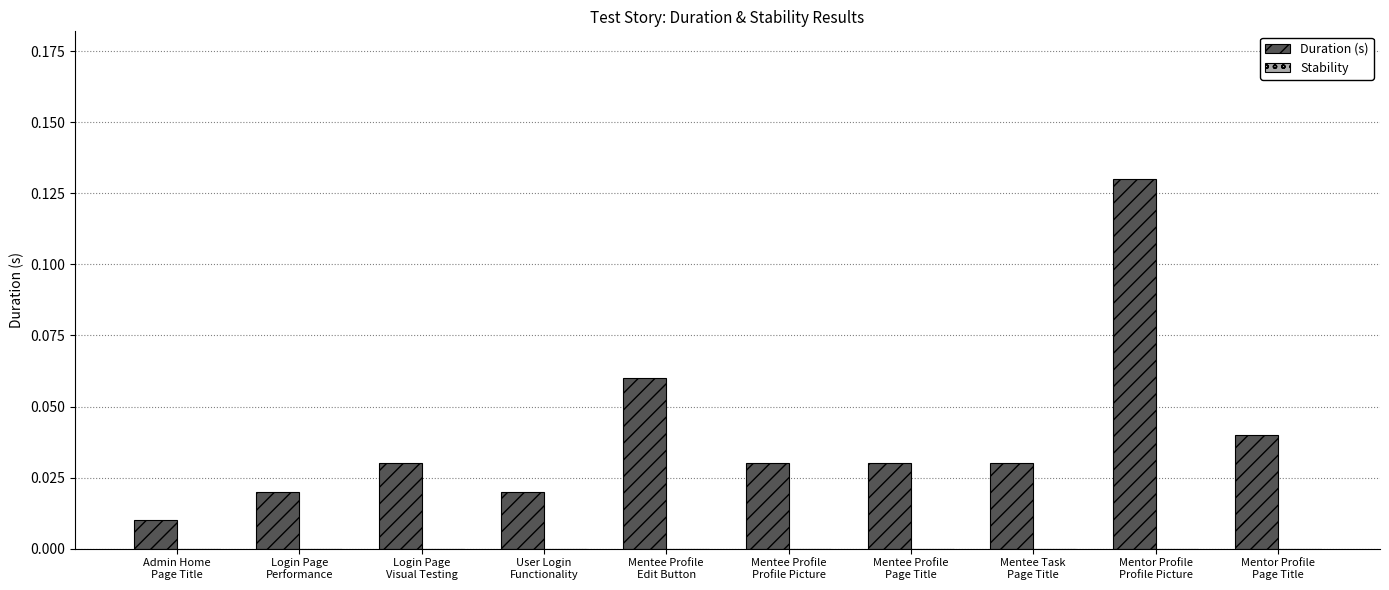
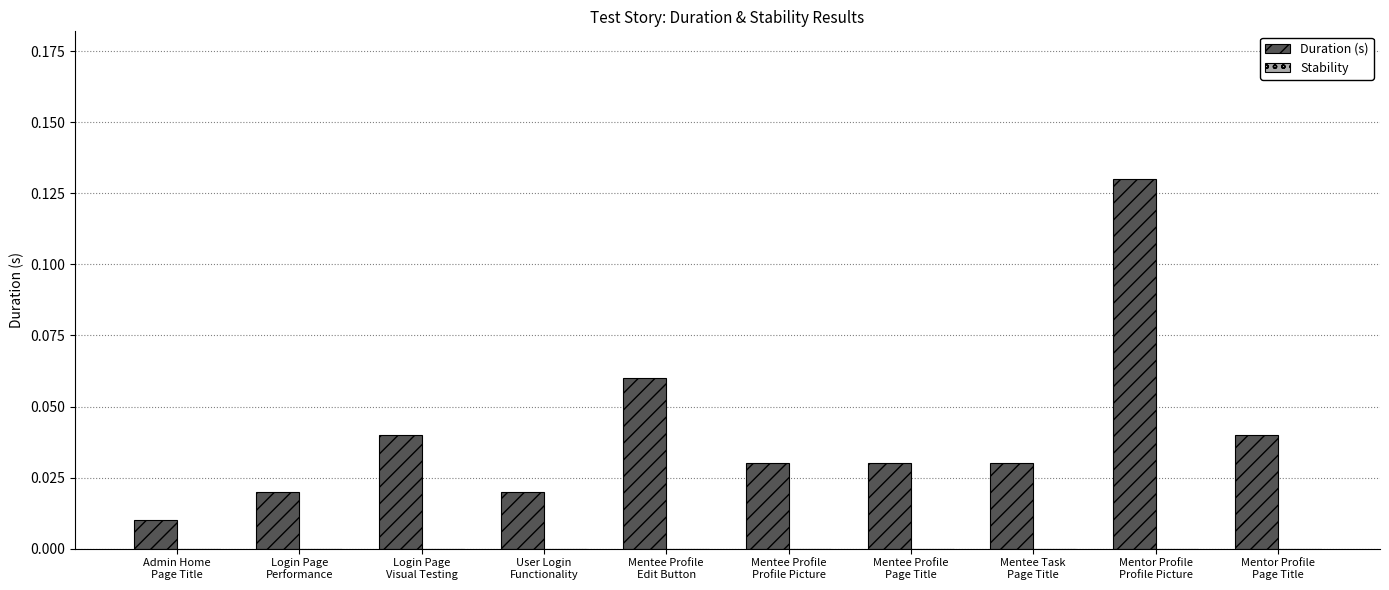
  {
    "Duration (s)": {
      "Admin Home Page Title": 0.01,
      "Login Page Performance": 0.02,
-     "Login Page Visual Testing": 0.03,
+     "Login Page Visual Testing": 0.04,
      "User Login Functionality": 0.02,
      "Mentee Profile Edit Button": 0.06,
      "Mentee Profile Profile Picture": 0.03,
      "Mentee Profile Page Title": 0.03,
      "Mentee Task Page Title": 0.03,
      "Mentor Profile Profile Picture": 0.13,
      "Mentor Profile Page Title": 0.04
    },
    "Stability": {
      "Admin Home Page Title": 0.00,
      "Login Page Performance": 0.00,
      "Login Page Visual Testing": 0.00,
      "User Login Functionality": 0.00,
      "Mentee Profile Edit Button": 0.00,
      "Mentee Profile Profile Picture": 0.00,
      "Mentee Profile Page Title": 0.00,
      "Mentee Task Page Title": 0.00,
      "Mentor Profile Profile Picture": 0.00,
      "Mentor Profile Page Title": 0.00
    }
  }
